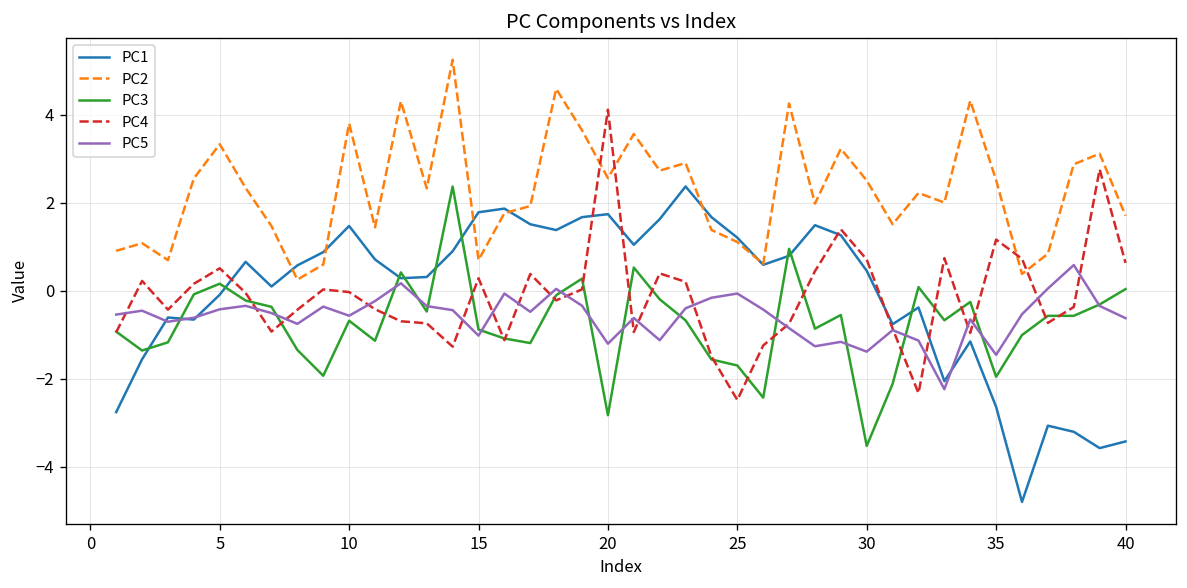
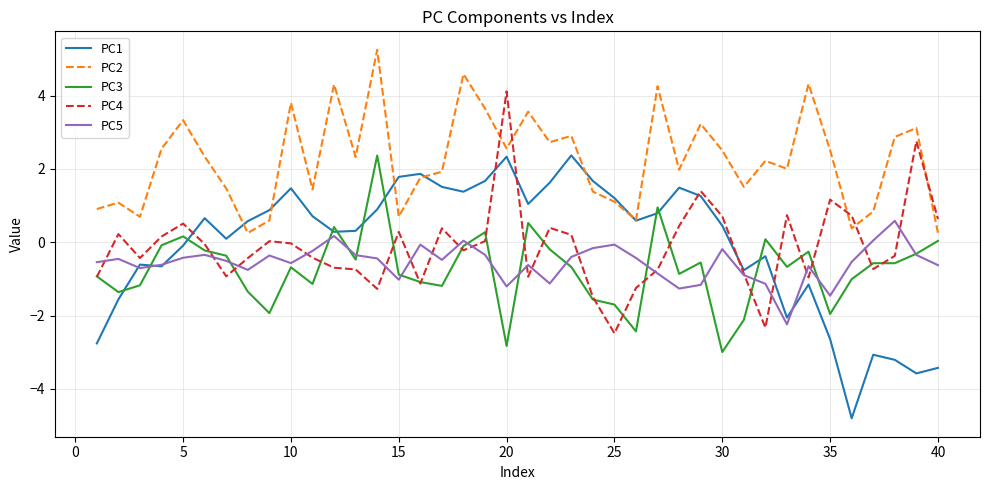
  {
    "PC1": {
      "5": -0.1,
      "10": 1.5,
      "15": 1.8,
-     "20": 1.7,
+     "20": 2.3,
      "25": 1.2,
      "30": 0.5,
      "35": -2.6,
      "40": -3.4
    },
    "PC2": {
      "5": 3.3,
      "10": 3.8,
      "15": 0.7,
      "20": 2.6,
      "25": 1.1,
      "30": 2.5,
      "35": 2.5,
-     "40": 1.7
+     "40": 0.3
    },
    "PC3": {
      "5": 0.2,
      "10": -0.7,
      "15": -0.9,
      "20": -2.8,
      "25": -1.7,
-     "30": -3.5,
+     "30": -3.0,
      "35": -2.0,
      "40": 0.0
    },
    "PC4": {
      "5": 0.5,
      "10": 0.0,
      "15": 0.3,
      "20": 4.1,
      "25": -2.5,
      "30": 0.7,
      "35": 1.2,
      "40": 0.6
    },
    "PC5": {
      "5": -0.4,
      "10": -0.6,
      "15": -1.0,
      "20": -1.2,
      "25": -0.1,
-     "30": -1.4,
+     "30": -0.2,
      "35": -1.5,
      "40": -0.6
    }
  }
